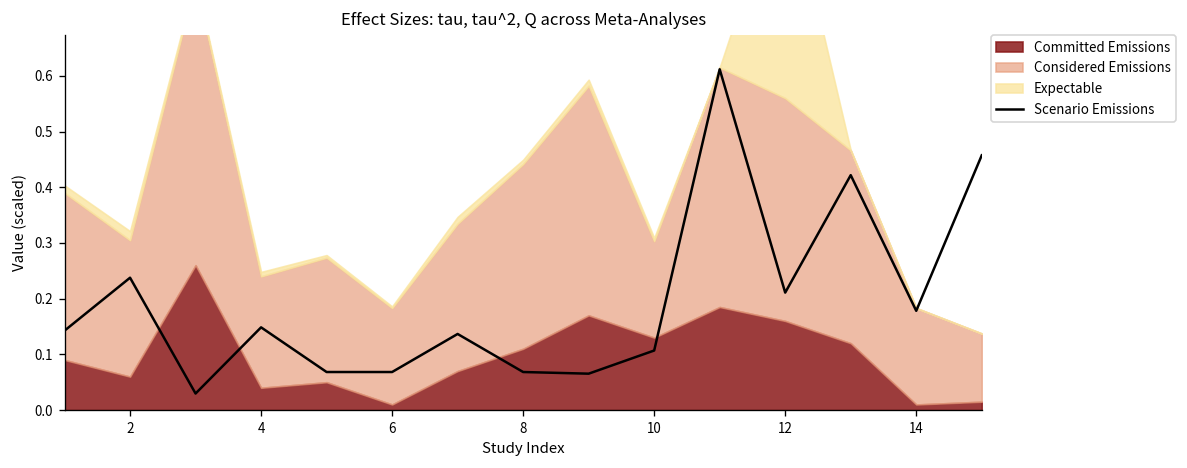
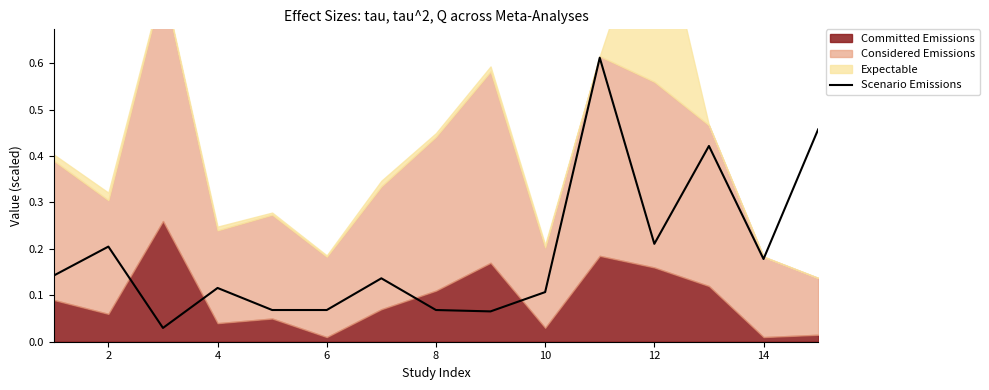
  {
    "Scenario Emissions": {
-     "2": 0.24,
-     "4": 0.15,
+     "2": 0.20,
+     "4": 0.12,
      "6": 0.07,
      "8": 0.07,
      "10": 0.11,
      "12": 0.21
    },
    "Committed Emissions": {
      "2": 0.06,
      "4": 0.04,
      "6": 0.01,
      "8": 0.11,
-     "10": 0.13,
+     "10": 0.03,
      "12": 0.16,
      "14": 0.01
    },
    "Considered Emissions": {
      "2": 0.24,
      "4": 0.20,
      "8": 0.33,
      "10": 0.17,
      "12": 0.40
    },
    "Expectable": {
      "2": 0.02,
      "4": 0.01,
      "8": 0.01,
      "10": 0.01
    }
  }
